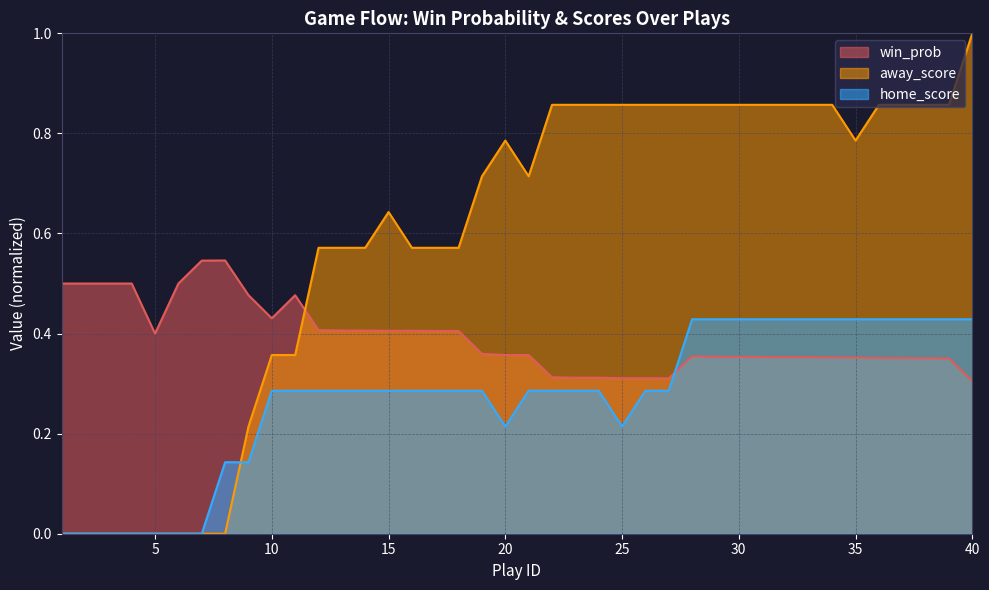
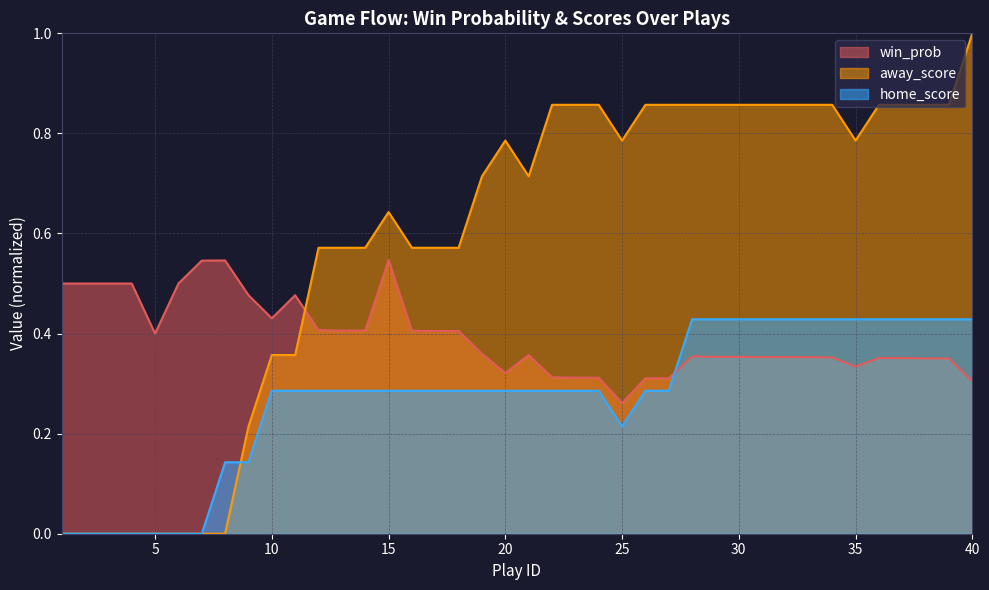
  {
    "win_prob": {
      "5": 0.40,
      "10": 0.43,
-     "15": 0.41,
-     "20": 0.36,
-     "25": 0.31,
+     "15": 0.55,
+     "20": 0.32,
+     "25": 0.26,
      "30": 0.35,
-     "35": 0.35,
+     "35": 0.33,
      "40": 0.30
    },
    "away_score": {
      "10": 0.36,
      "15": 0.64,
      "20": 0.79,
-     "25": 0.86,
+     "25": 0.79,
      "30": 0.86,
      "35": 0.79,
      "40": 1.00
    },
    "home_score": {
      "10": 0.29,
      "15": 0.29,
-     "20": 0.21,
+     "20": 0.29,
      "25": 0.21,
      "30": 0.43,
      "35": 0.43,
      "40": 0.43
    }
  }
